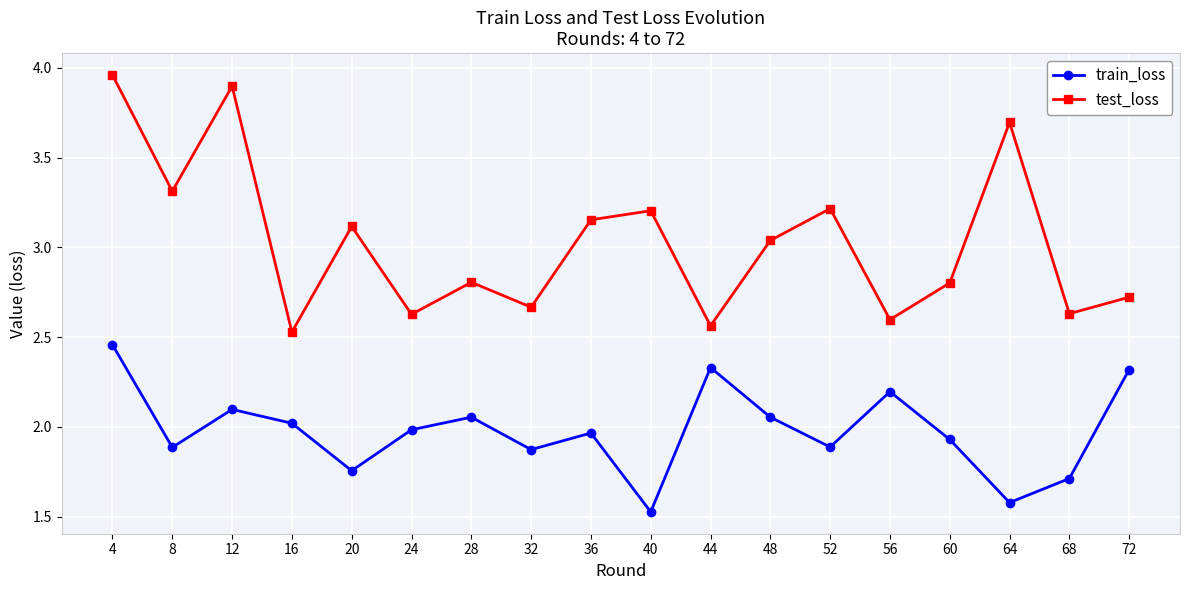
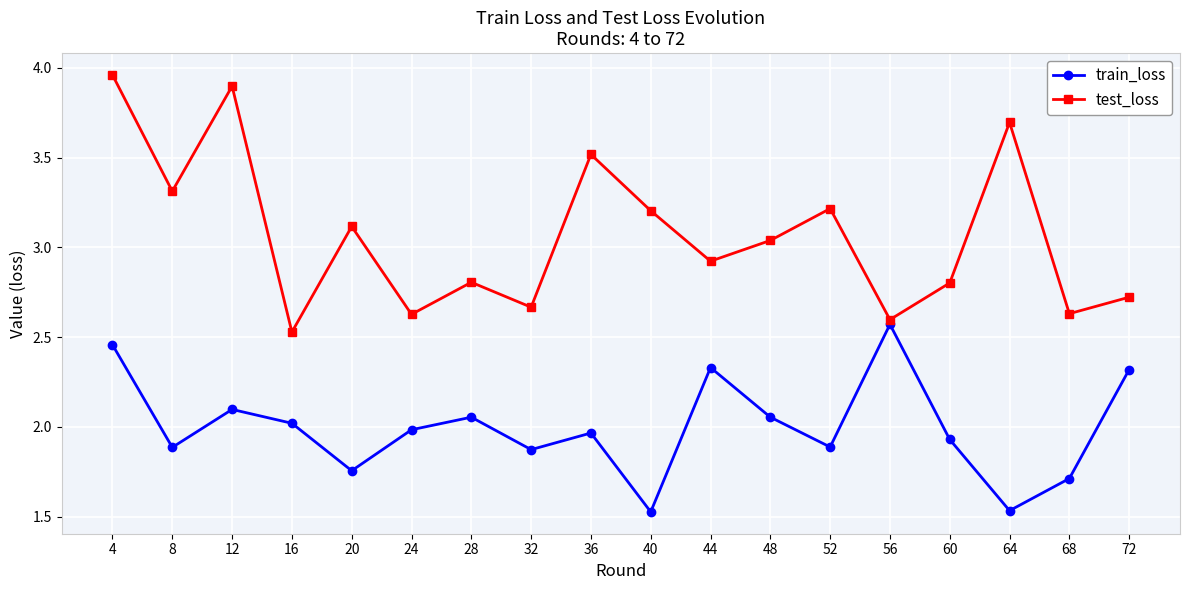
  {
    "train_loss": {
      "4": 2.46,
      "8": 1.89,
      "12": 2.10,
      "16": 2.02,
      "20": 1.76,
      "24": 1.98,
      "28": 2.05,
      "32": 1.87,
      "36": 1.97,
      "40": 1.53,
      "44": 2.33,
      "48": 2.05,
      "52": 1.89,
-     "56": 2.20,
+     "56": 2.57,
      "60": 1.93,
-     "64": 1.58,
+     "64": 1.53,
      "68": 1.71,
      "72": 2.32
    },
    "test_loss": {
      "4": 3.96,
      "8": 3.31,
      "12": 3.90,
      "16": 2.53,
      "20": 3.12,
      "24": 2.63,
      "28": 2.81,
      "32": 2.67,
-     "36": 3.15,
+     "36": 3.52,
      "40": 3.20,
-     "44": 2.56,
+     "44": 2.92,
      "48": 3.04,
      "52": 3.22,
      "56": 2.60,
      "60": 2.80,
      "64": 3.70,
      "68": 2.63,
      "72": 2.72
    }
  }
